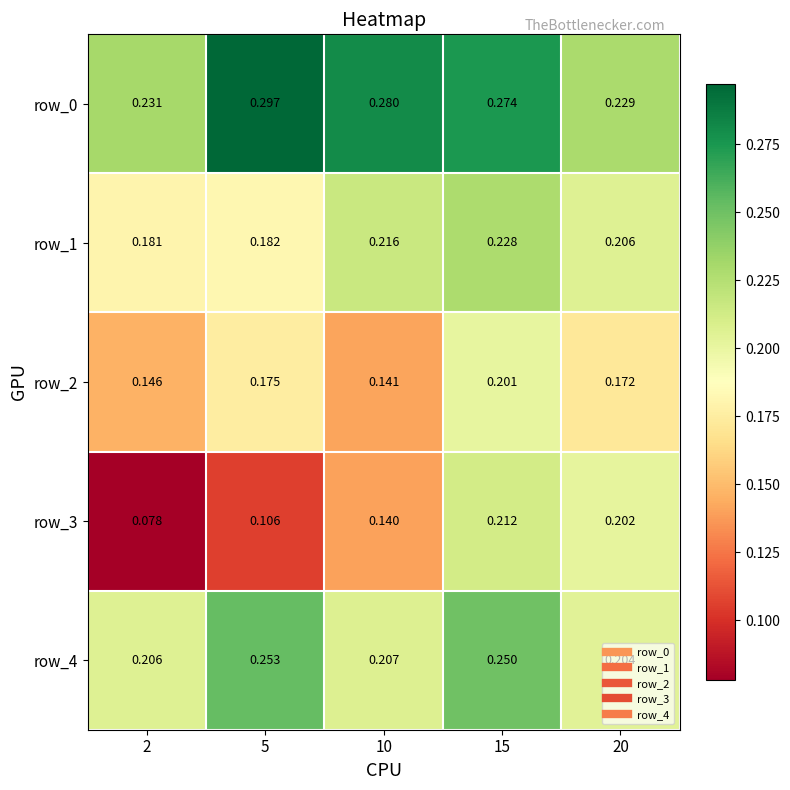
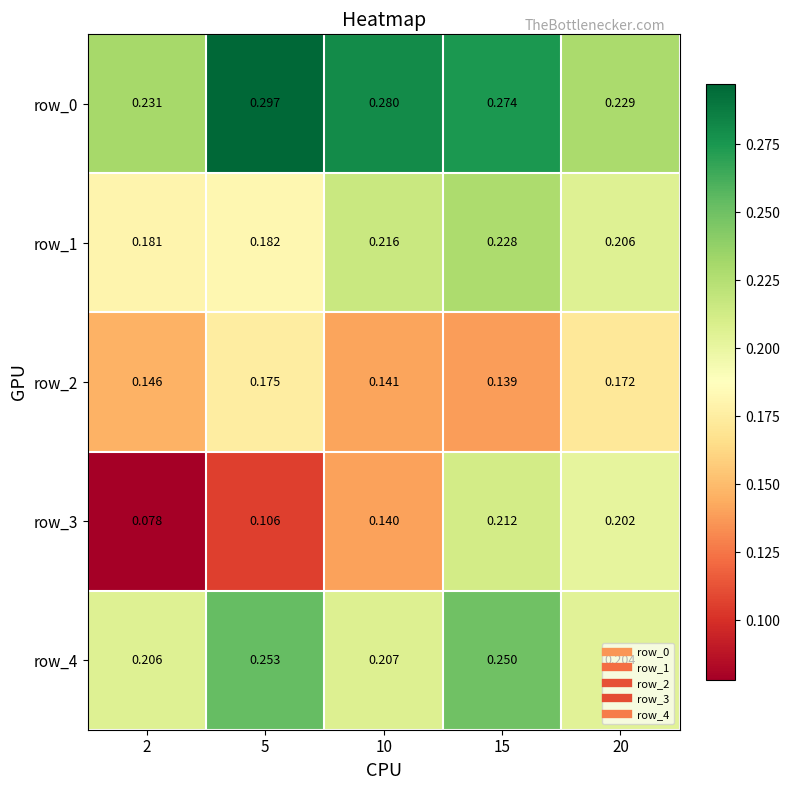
  {
    "row_0": {
      "2": 0.231,
      "5": 0.297,
      "10": 0.280,
      "15": 0.274,
      "20": 0.229
    },
    "row_1": {
      "2": 0.181,
      "5": 0.182,
      "10": 0.216,
      "15": 0.228,
      "20": 0.206
    },
    "row_2": {
      "2": 0.146,
      "5": 0.175,
      "10": 0.141,
-     "15": 0.201,
+     "15": 0.139,
      "20": 0.172
    },
    "row_3": {
      "2": 0.078,
      "5": 0.106,
      "10": 0.140,
      "15": 0.212,
      "20": 0.202
    },
    "row_4": {
      "2": 0.206,
      "5": 0.253,
      "10": 0.207,
      "15": 0.250
    }
  }
